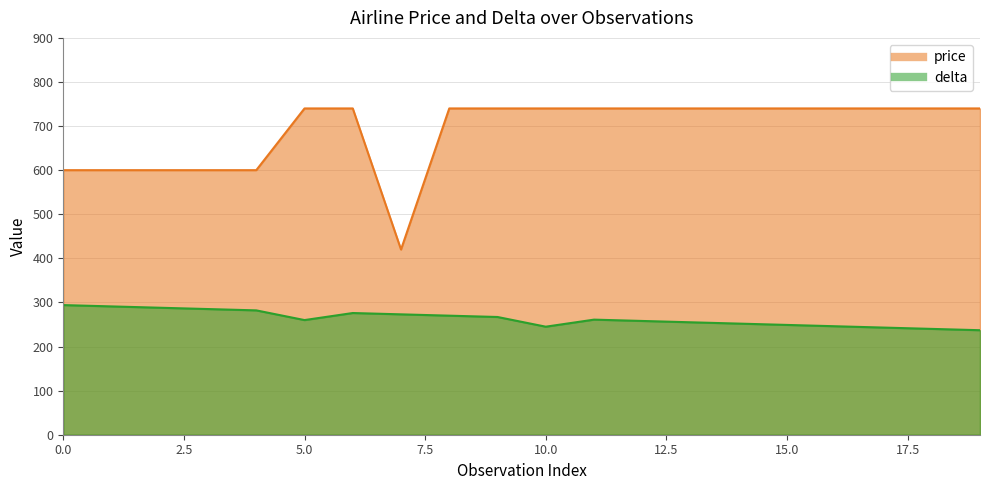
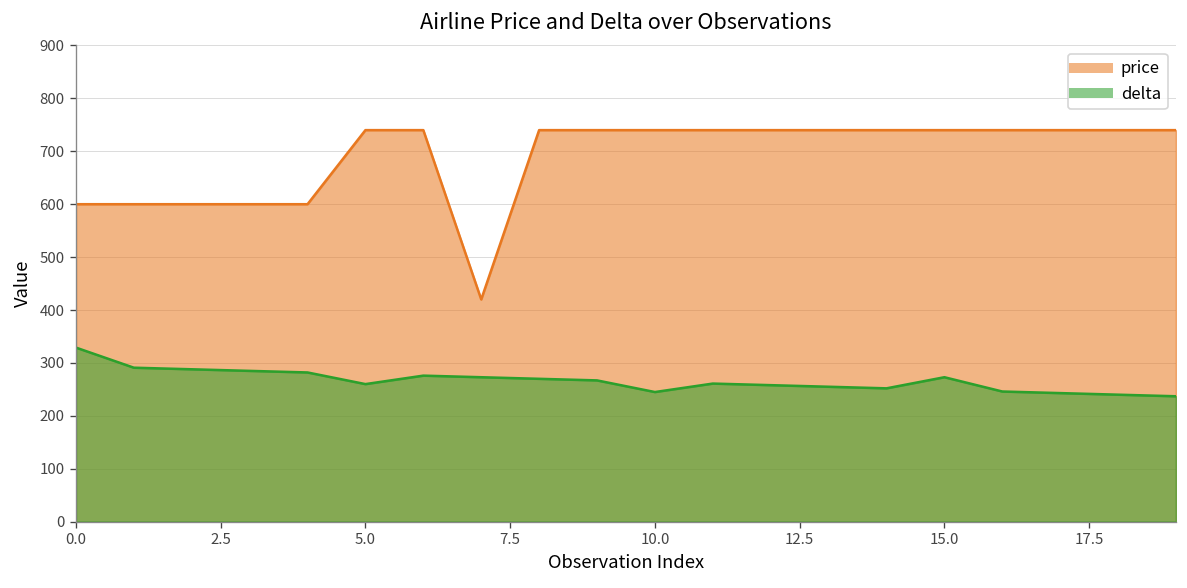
  {
    "price": {
      "0.0": 600,
      "5.0": 740,
      "10.0": 740,
      "15.0": 740
    },
    "delta": {
-     "0.0": 290,
+     "0.0": 330,
      "5.0": 260,
      "10.0": 250,
-     "15.0": 250
+     "15.0": 270
    }
  }
